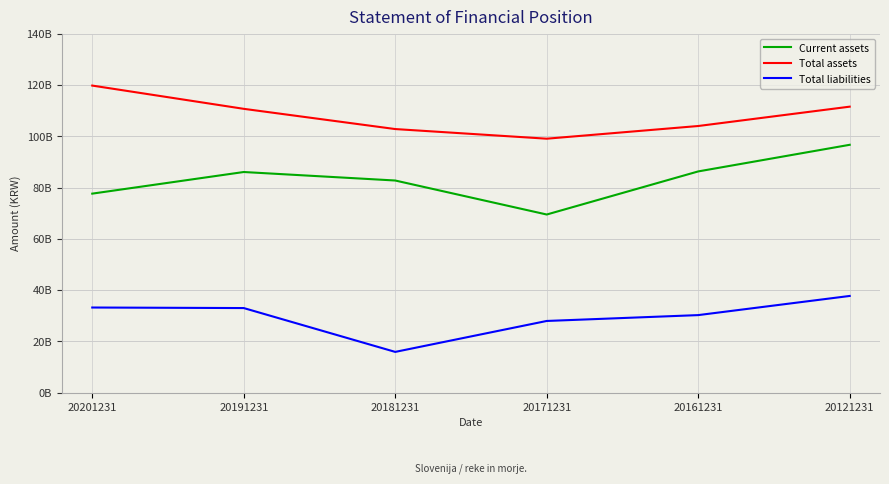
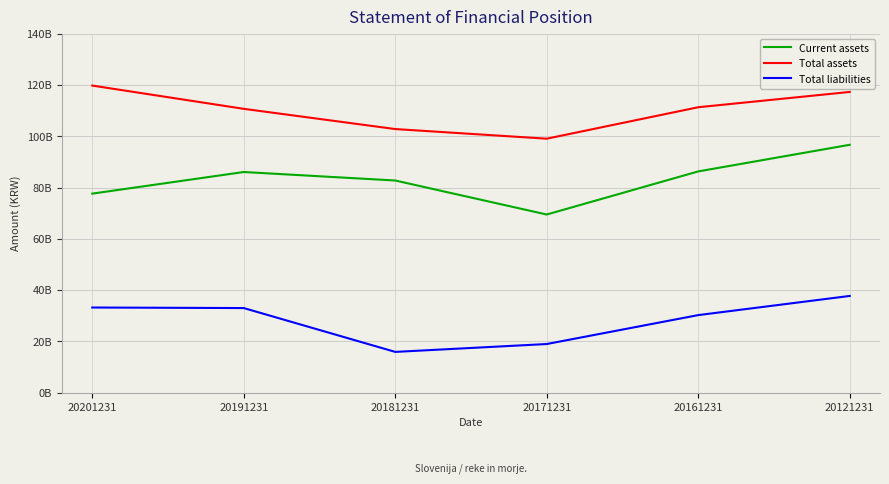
  {
    "Current assets": {
      "20201231": 78000000000,
      "20191231": 86000000000,
      "20181231": 83000000000,
      "20171231": 70000000000,
      "20161231": 86000000000,
      "20121231": 97000000000
    },
    "Total assets": {
      "20201231": 120000000000,
      "20191231": 111000000000,
      "20181231": 103000000000,
      "20171231": 99000000000,
-     "20161231": 104000000000,
-     "20121231": 112000000000
+     "20161231": 111000000000,
+     "20121231": 117000000000
    },
    "Total liabilities": {
      "20201231": 33000000000,
      "20191231": 33000000000,
      "20181231": 16000000000,
-     "20171231": 28000000000,
+     "20171231": 19000000000,
      "20161231": 30000000000,
      "20121231": 38000000000
    }
  }
